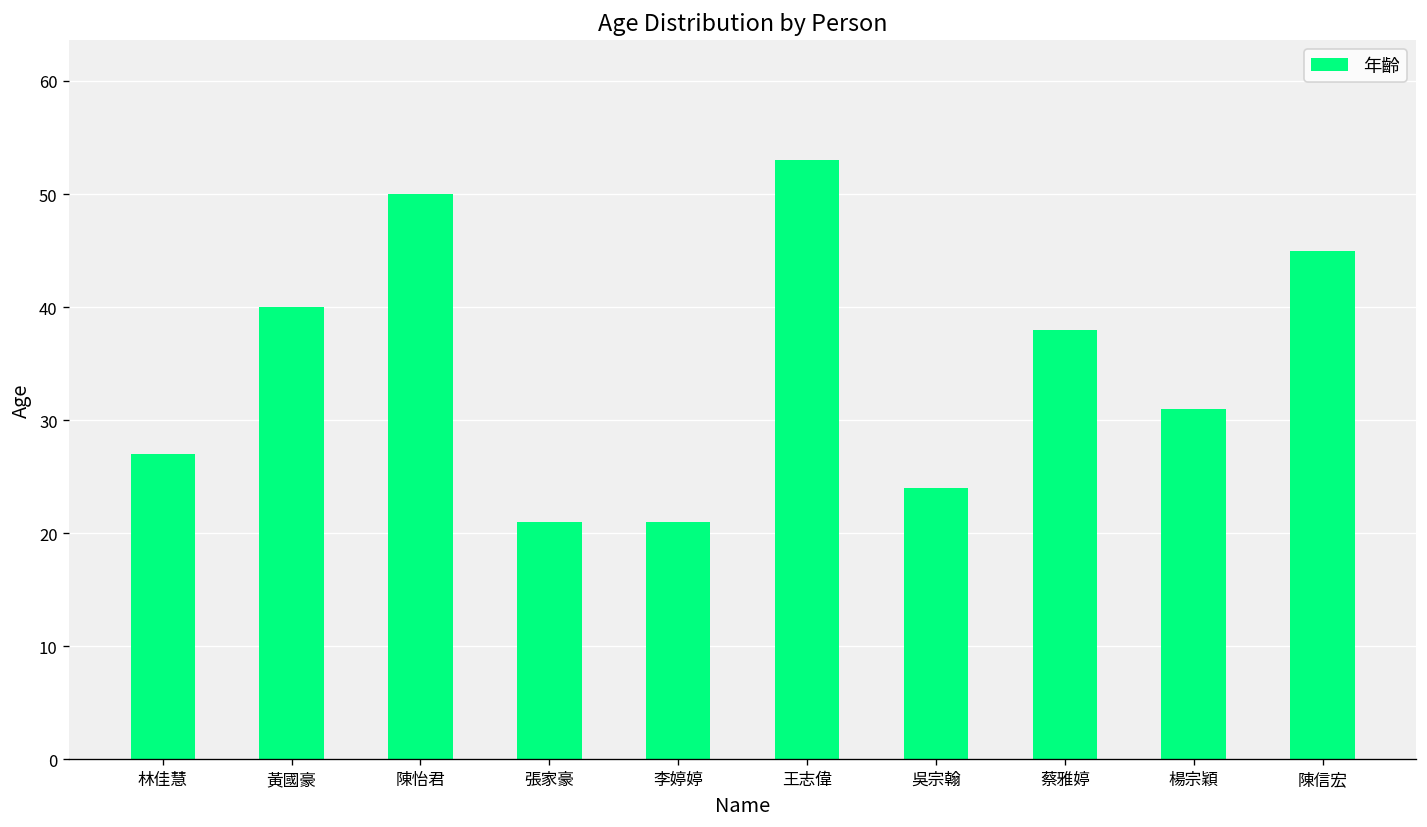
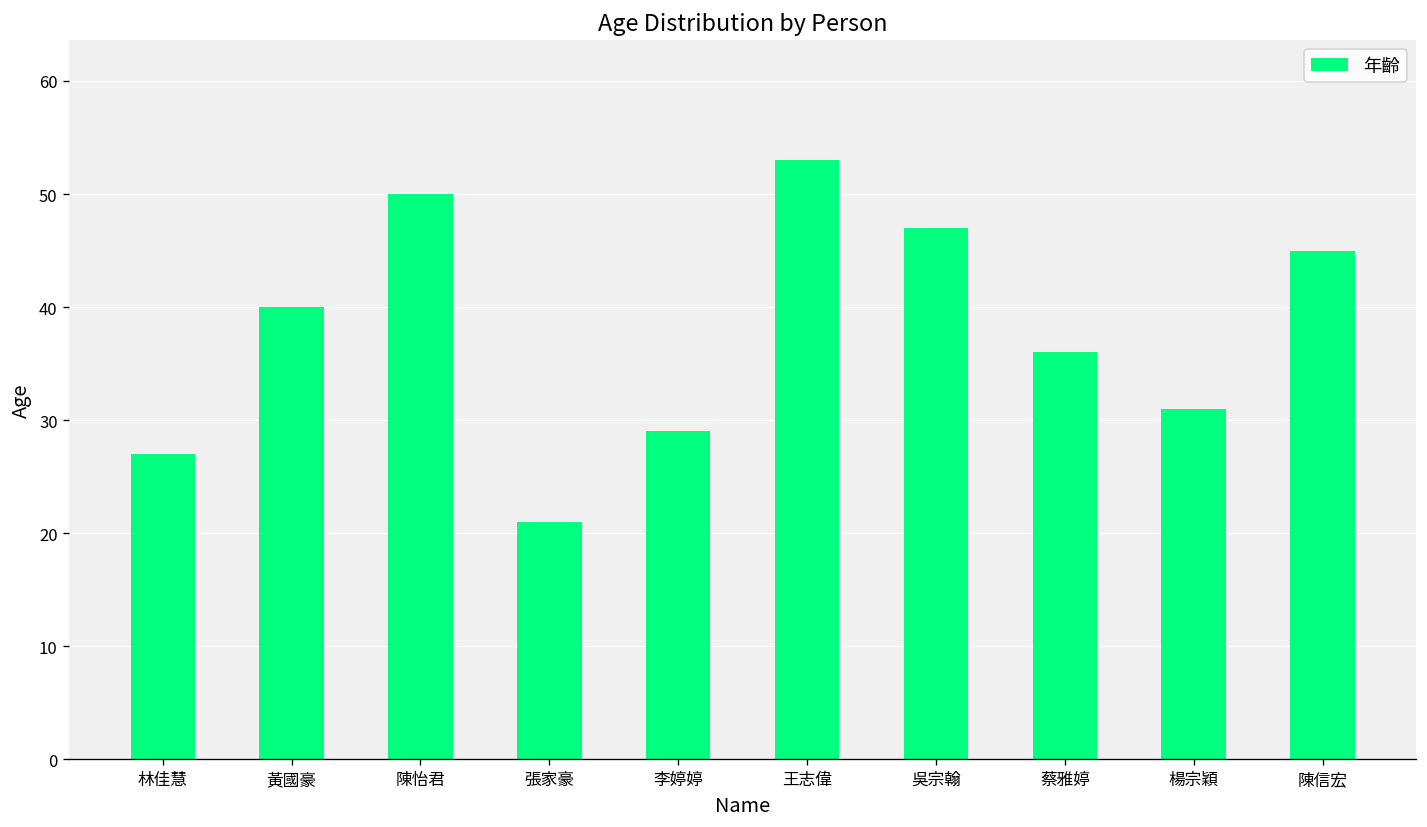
  {
    "林佳慧": 27,
    "黃國豪": 40,
    "陳怡君": 50,
    "張家豪": 21,
-   "李婷婷": 21,
+   "李婷婷": 29,
    "王志偉": 53,
-   "吳宗翰": 24,
-   "蔡雅婷": 38,
+   "吳宗翰": 47,
+   "蔡雅婷": 36,
    "楊宗穎": 31,
    "陳信宏": 45
  }
